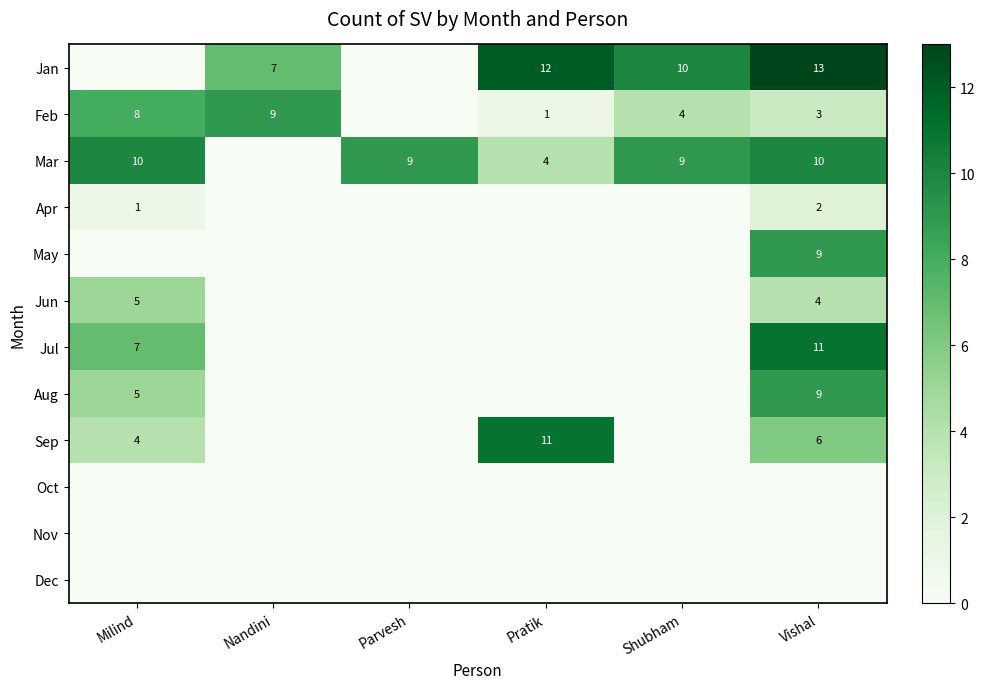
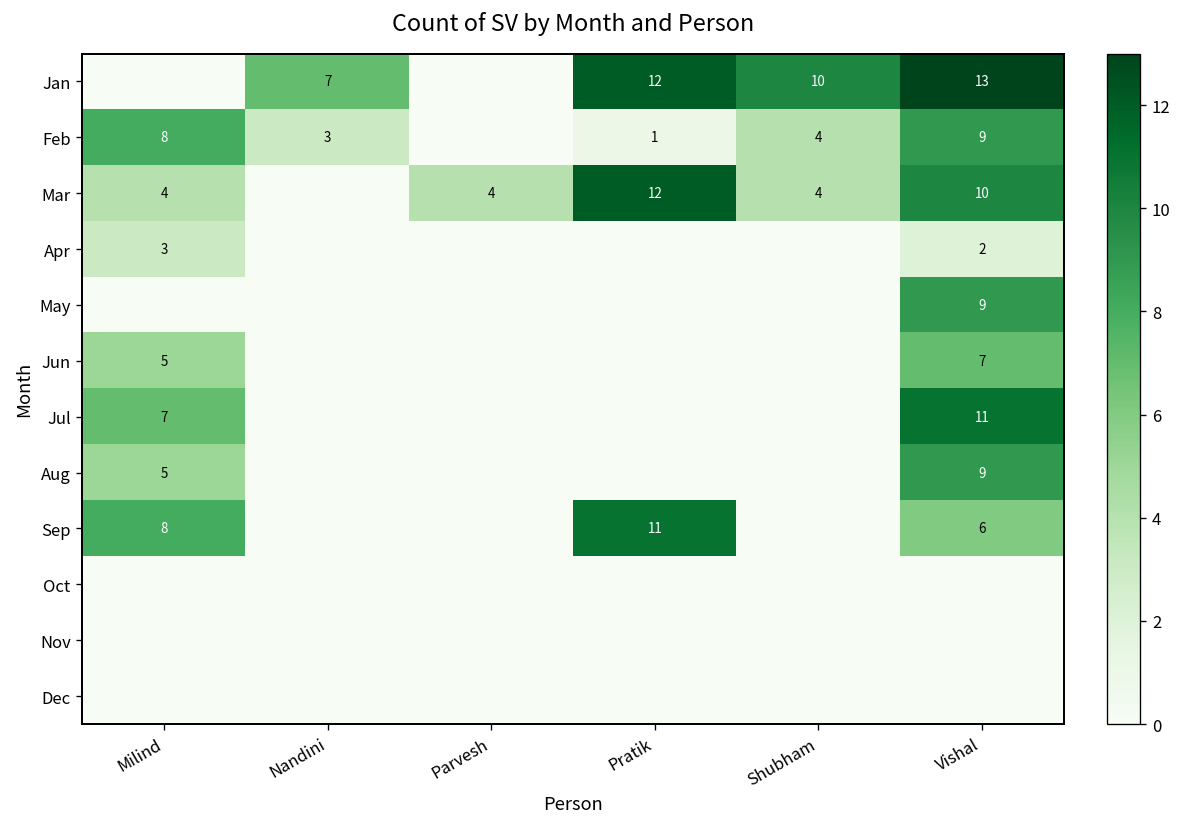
  {
    "Jan": {
      "Nandini": 7,
      "Pratik": 12,
      "Shubham": 10,
      "Vishal": 13
    },
    "Feb": {
      "Milind": 8,
-     "Nandini": 9,
+     "Nandini": 3,
      "Pratik": 1,
      "Shubham": 4,
-     "Vishal": 3
+     "Vishal": 9
    },
    "Mar": {
-     "Milind": 10,
-     "Parvesh": 9,
-     "Pratik": 4,
-     "Shubham": 9,
+     "Milind": 4,
+     "Parvesh": 4,
+     "Pratik": 12,
+     "Shubham": 4,
      "Vishal": 10
    },
    "Apr": {
-     "Milind": 1,
+     "Milind": 3,
      "Vishal": 2
    },
    "May": {
      "Vishal": 9
    },
    "Jun": {
      "Milind": 5,
-     "Vishal": 4
+     "Vishal": 7
    },
    "Jul": {
      "Milind": 7,
      "Vishal": 11
    },
    "Aug": {
      "Milind": 5,
      "Vishal": 9
    },
    "Sep": {
-     "Milind": 4,
+     "Milind": 8,
      "Pratik": 11,
      "Vishal": 6
    }
  }
